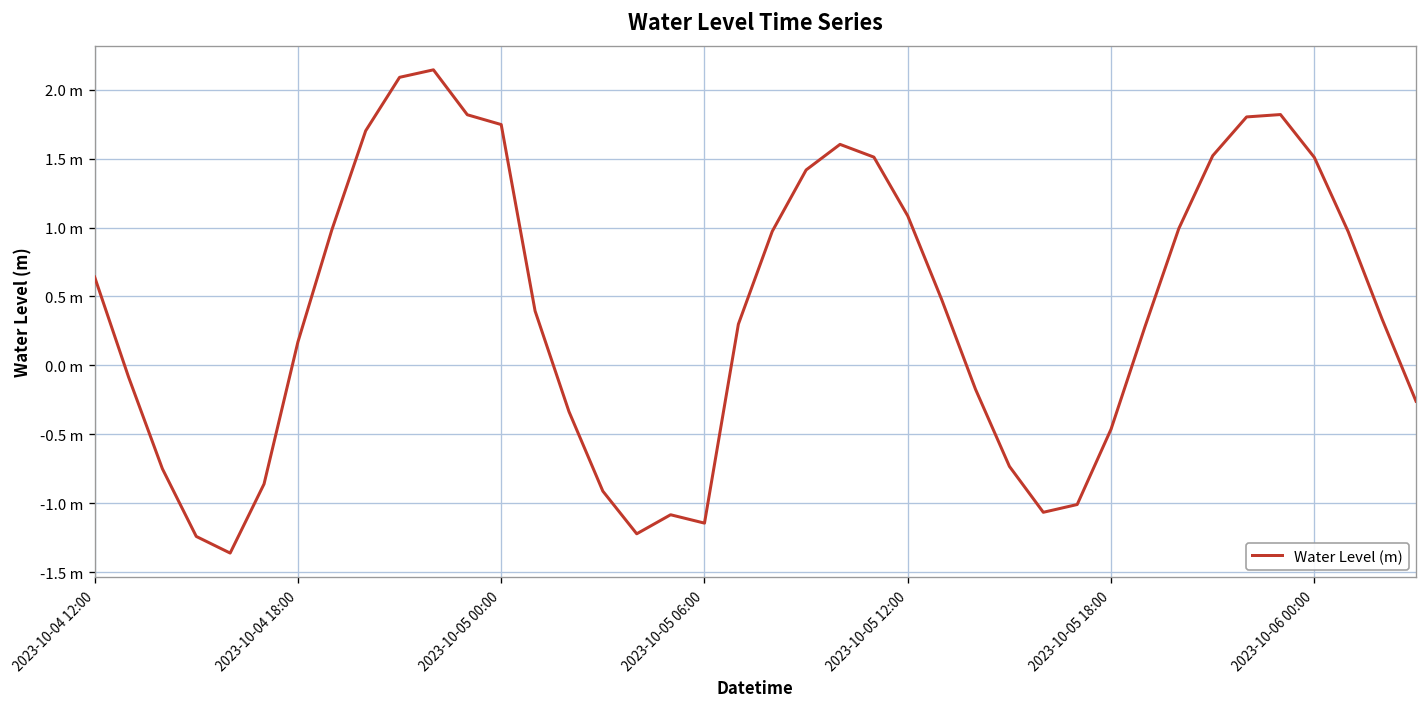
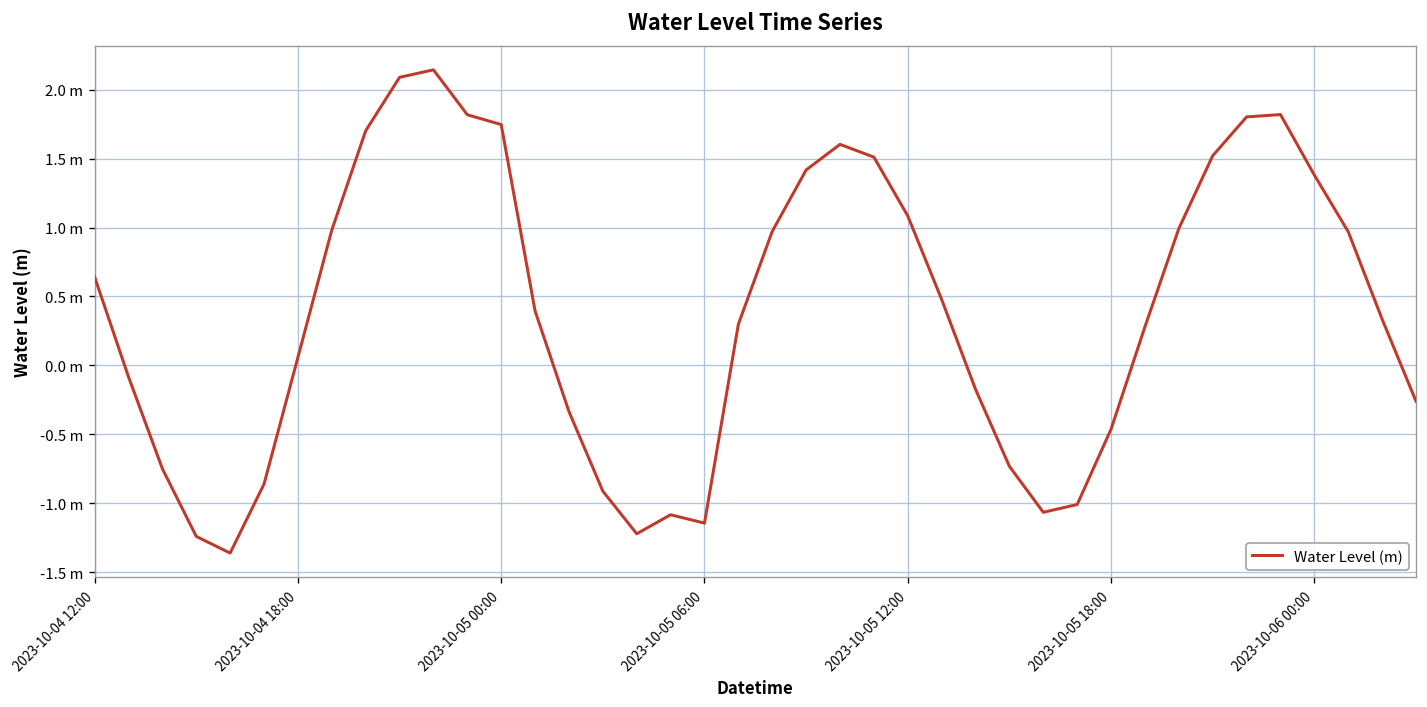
  {
    "2023-10-04 12:00": "0.64 m",
-   "2023-10-04 18:00": "0.17 m",
+   "2023-10-04 18:00": "0.06 m",
    "2023-10-05 00:00": "1.75 m",
    "2023-10-05 06:00": "-1.14 m",
    "2023-10-05 12:00": "1.08 m",
    "2023-10-05 18:00": "-0.46 m",
-   "2023-10-06 00:00": "1.51 m"
+   "2023-10-06 00:00": "1.38 m"
  }
